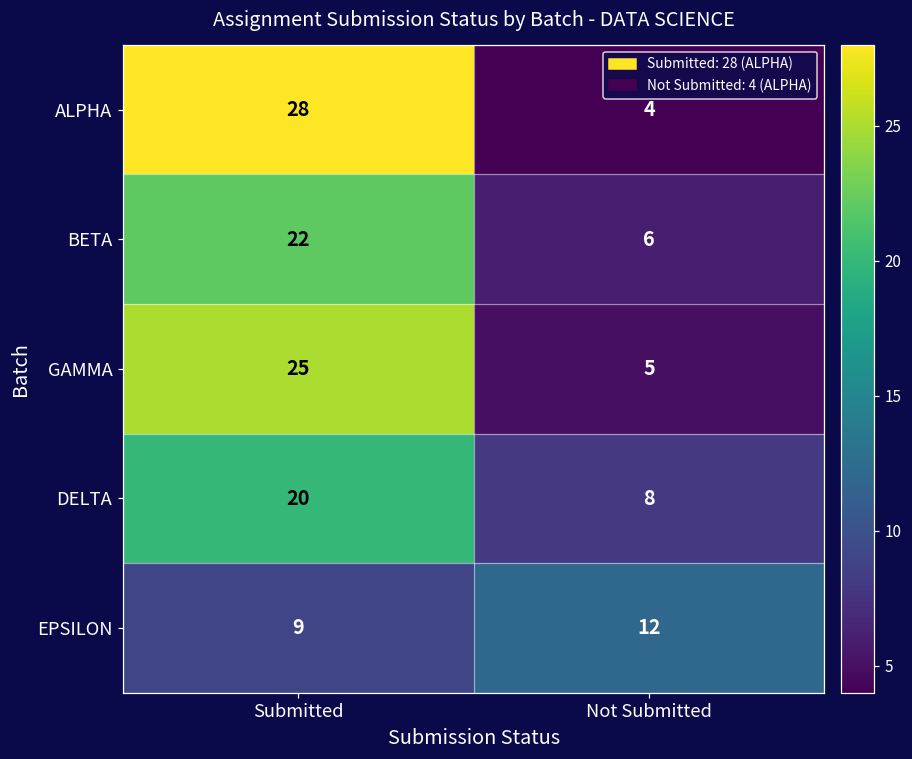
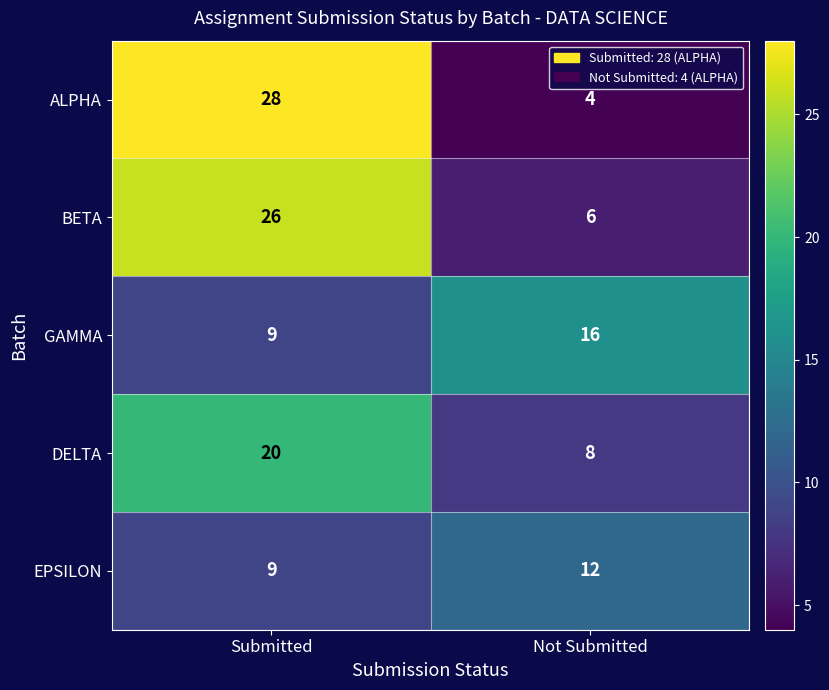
  {
    "ALPHA": {
      "Submitted": 28,
      "Not Submitted": 4
    },
    "BETA": {
-     "Submitted": 22,
+     "Submitted": 26,
      "Not Submitted": 6
    },
    "GAMMA": {
-     "Submitted": 25,
-     "Not Submitted": 5
+     "Submitted": 9,
+     "Not Submitted": 16
    },
    "DELTA": {
      "Submitted": 20,
      "Not Submitted": 8
    },
    "EPSILON": {
      "Submitted": 9,
      "Not Submitted": 12
    }
  }
